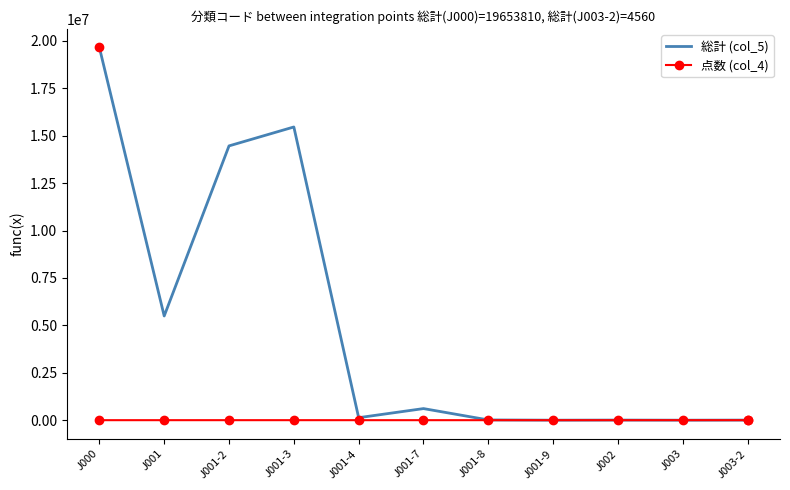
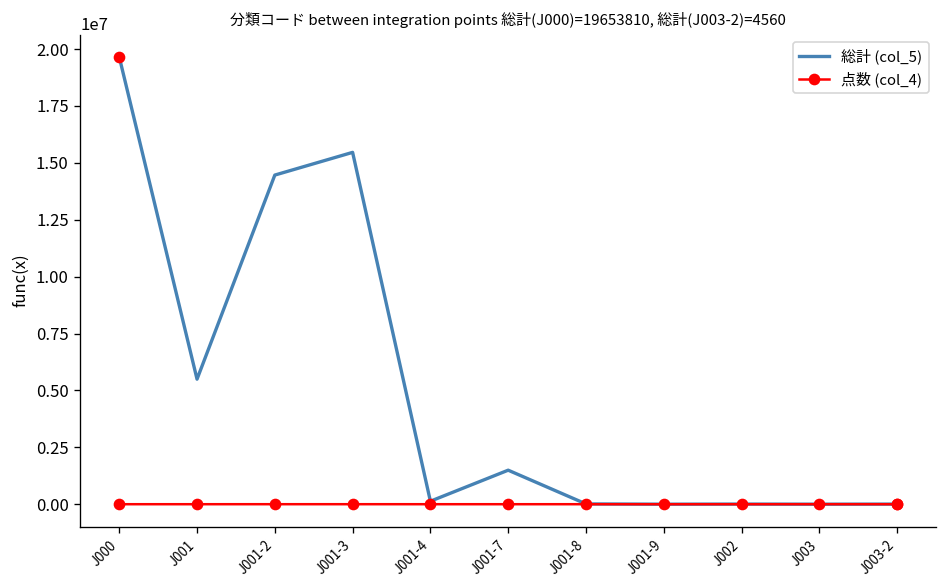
  {
    "総計 (col_5)": {
      "J001": 5500000,
      "J001-2": 14500000,
      "J001-3": 15500000,
-     "J001-7": 600000
+     "J001-7": 1500000
    }
  }
